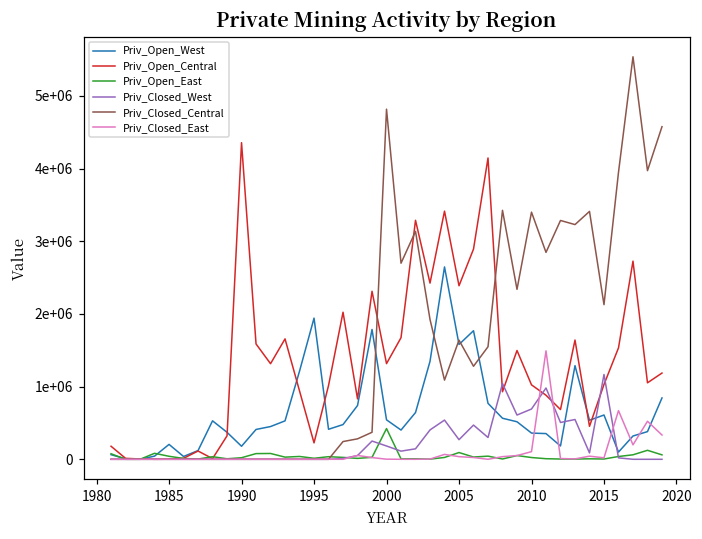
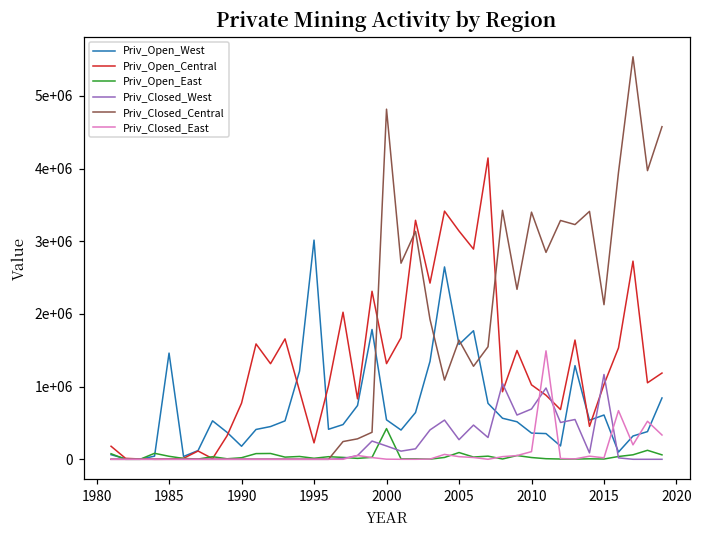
  {
    "Priv_Open_West": {
-     "1985": 200000,
+     "1985": 1500000,
      "1990": 200000,
-     "1995": 1900000,
+     "1995": 3000000,
      "2000": 500000,
      "2005": 1600000,
      "2010": 400000,
      "2015": 600000
    },
    "Priv_Open_Central": {
-     "1990": 4400000,
+     "1990": 800000,
      "1995": 200000,
      "2000": 1300000,
-     "2005": 2400000,
+     "2005": 3100000,
      "2010": 1000000,
      "2015": 1000000
    },
    "Priv_Open_East": {
      "1985": 0,
      "2000": 400000,
      "2005": 100000,
      "2010": 0
    },
    "Priv_Closed_West": {
      "2000": 200000,
      "2005": 300000,
      "2010": 700000,
      "2015": 1200000
    },
    "Priv_Closed_Central": {
      "2000": 4800000,
      "2005": 1600000,
      "2010": 3400000,
      "2015": 2100000
    },
    "Priv_Closed_East": {
      "2000": 0,
      "2005": 0,
      "2010": 100000
    }
  }
